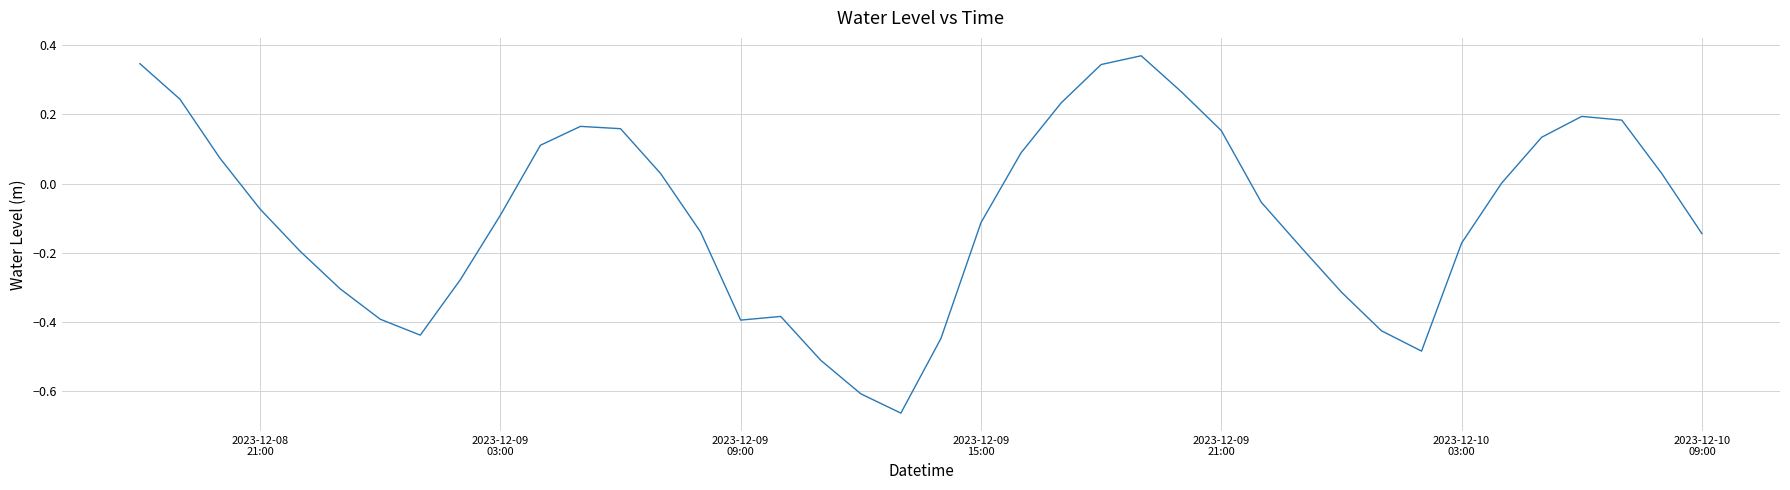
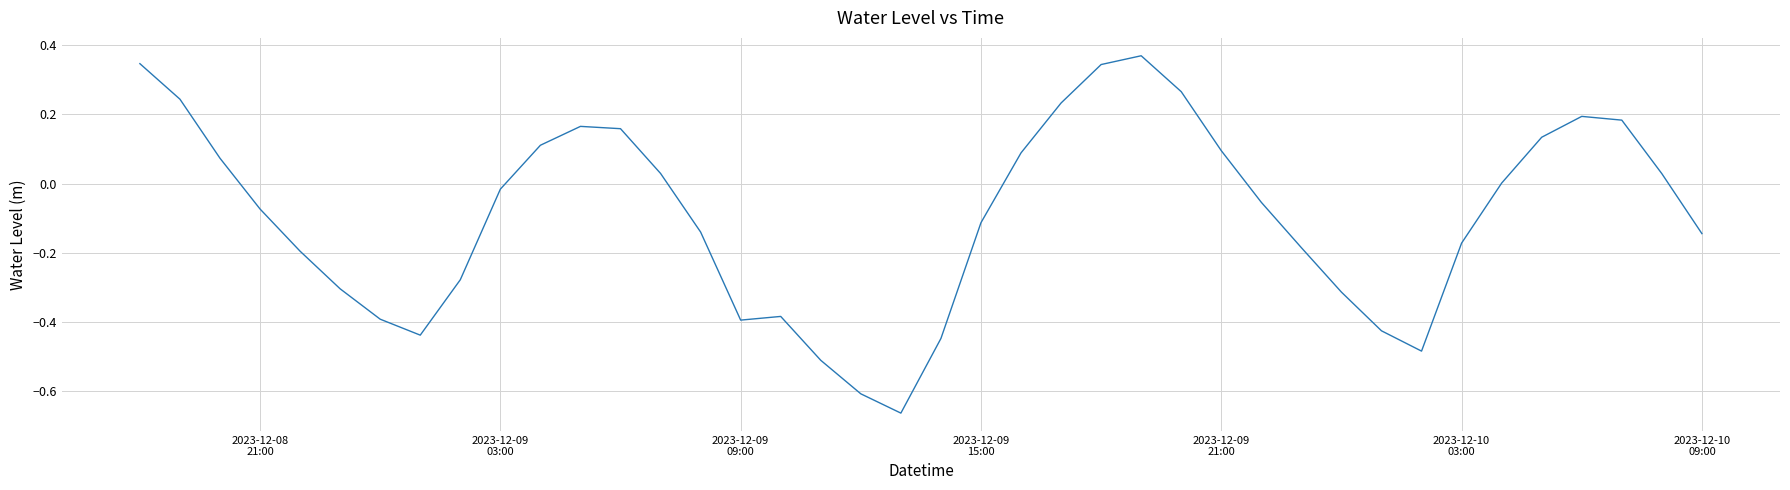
  {
    "2023-12-08 21:00": -0.07,
-   "2023-12-09 03:00": -0.09,
+   "2023-12-09 03:00": -0.02,
    "2023-12-09 09:00": -0.39,
    "2023-12-09 15:00": -0.11,
-   "2023-12-09 21:00": 0.15,
+   "2023-12-09 21:00": 0.10,
    "2023-12-10 03:00": -0.17,
    "2023-12-10 09:00": -0.14
  }
